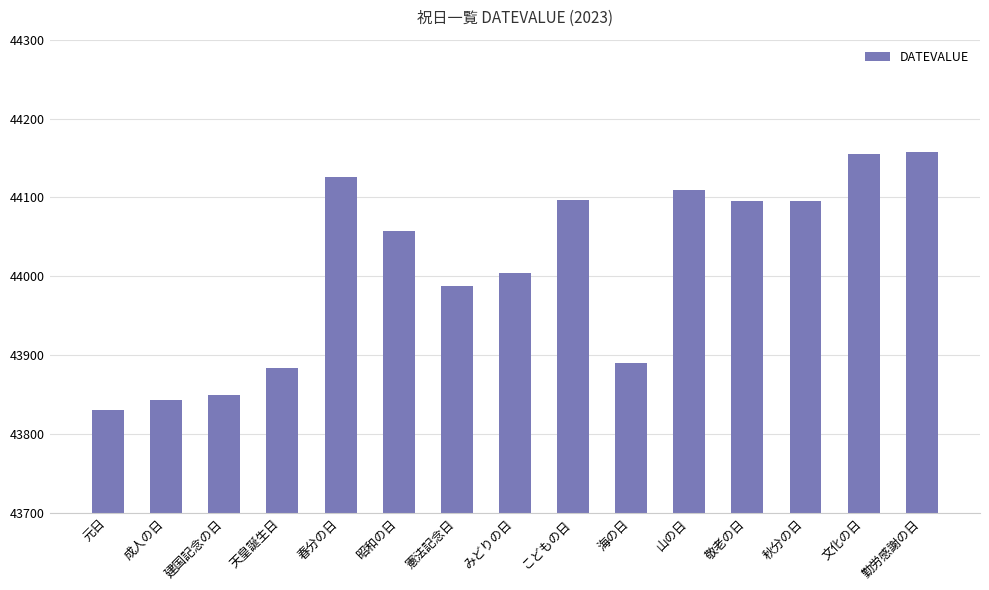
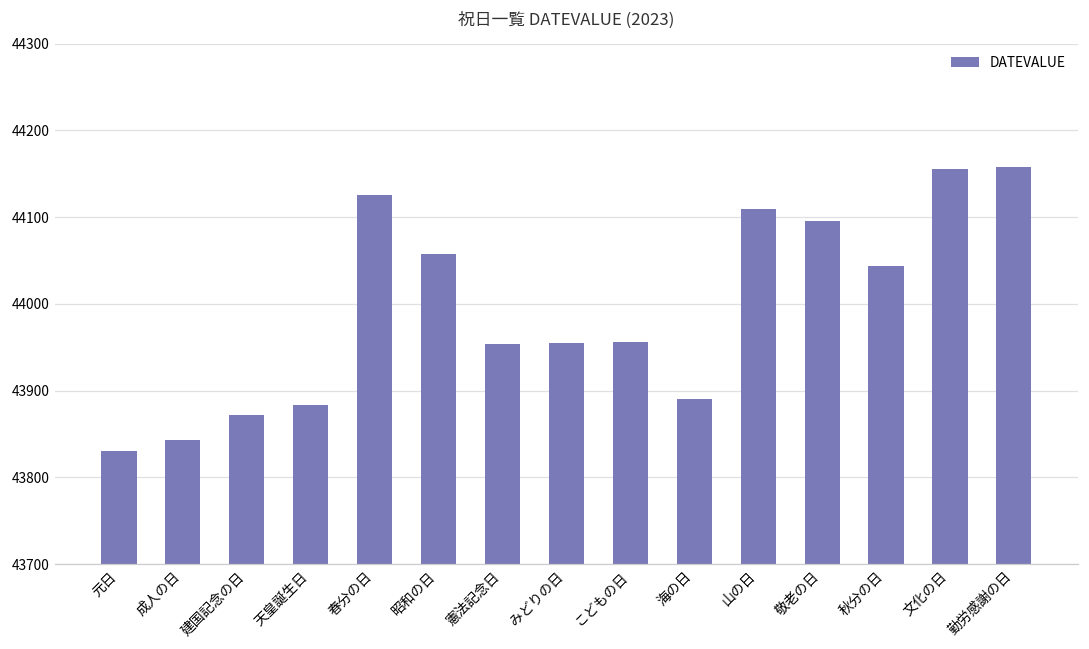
  {
    "元日": 43830,
    "成人の日": 43840,
-   "建国記念の日": 43850,
+   "建国記念の日": 43870,
    "天皇誕生日": 43880,
    "春分の日": 44130,
    "昭和の日": 44060,
-   "憲法記念日": 43990,
-   "みどりの日": 44000,
-   "こどもの日": 44100,
+   "憲法記念日": 43950,
+   "みどりの日": 43960,
+   "こどもの日": 43960,
    "海の日": 43890,
    "山の日": 44110,
    "敬老の日": 44100,
-   "秋分の日": 44100,
+   "秋分の日": 44040,
    "文化の日": 44160,
    "勤労感謝の日": 44160
  }
